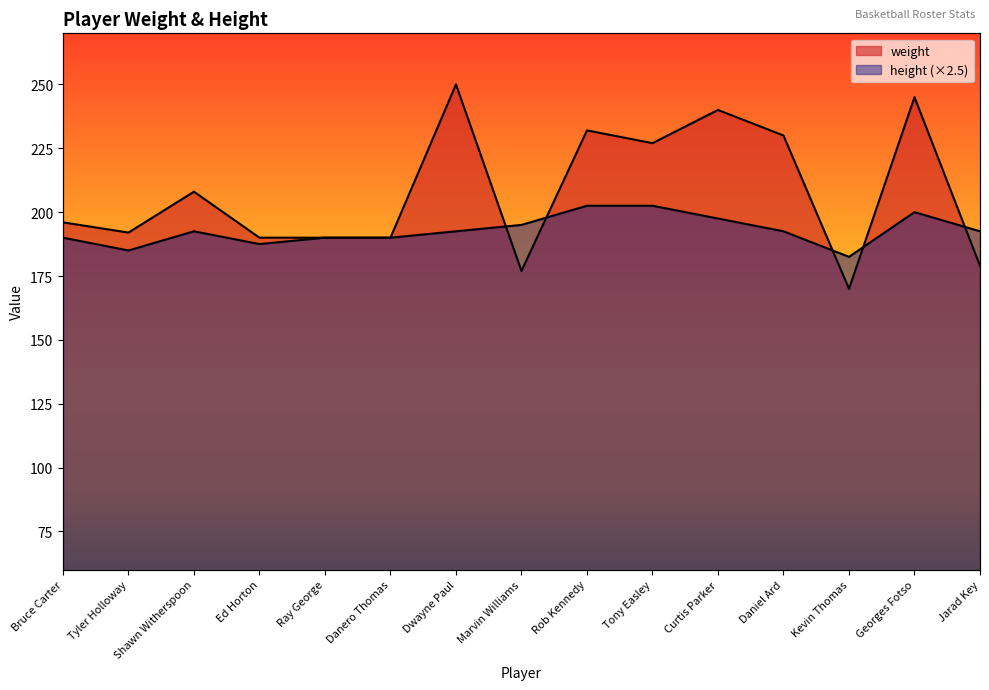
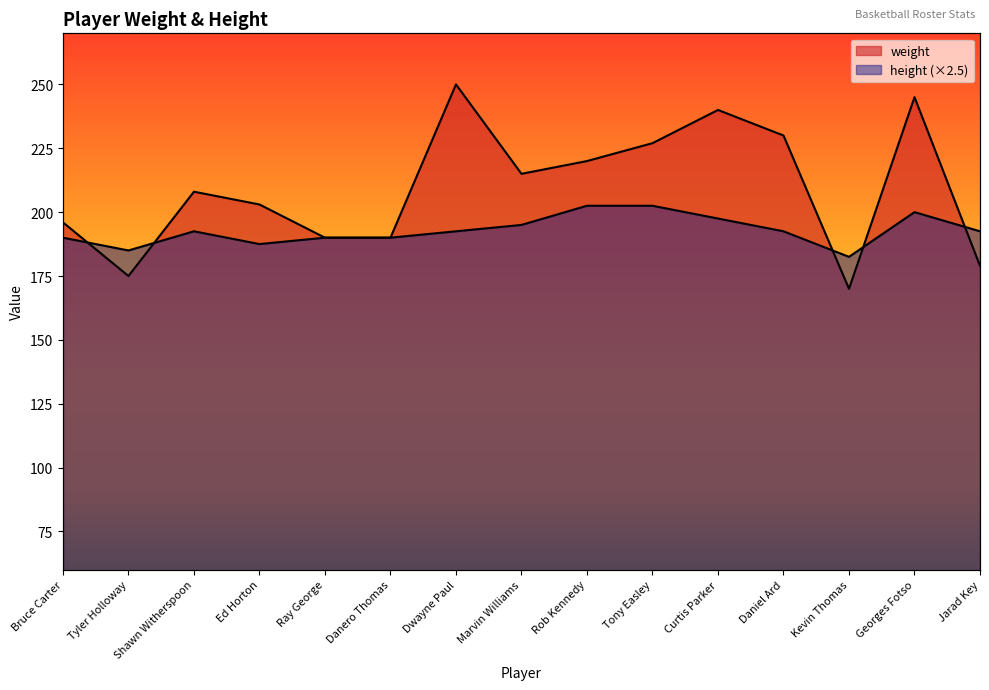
  {
    "weight": {
      "Bruce Carter": 196,
-     "Tyler Holloway": 192,
+     "Tyler Holloway": 175,
      "Shawn Witherspoon": 208,
-     "Ed Horton": 190,
+     "Ed Horton": 203,
      "Dwayne Paul": 250,
-     "Marvin Williams": 177,
-     "Rob Kennedy": 232,
+     "Marvin Williams": 215,
+     "Rob Kennedy": 220,
      "Tony Easley": 227,
      "Curtis Parker": 240,
      "Daniel Ard": 230,
      "Kevin Thomas": 170,
      "Georges Fotso": 245,
      "Jarad Key": 179
    },
    "height (×2.5)": {
      "Bruce Carter": 190,
      "Tyler Holloway": 185,
      "Shawn Witherspoon": 193,
      "Ed Horton": 188,
      "Dwayne Paul": 193,
      "Marvin Williams": 195,
      "Rob Kennedy": 203,
      "Tony Easley": 203,
      "Curtis Parker": 198,
      "Daniel Ard": 193,
      "Kevin Thomas": 183,
      "Georges Fotso": 200,
      "Jarad Key": 193
    }
  }
